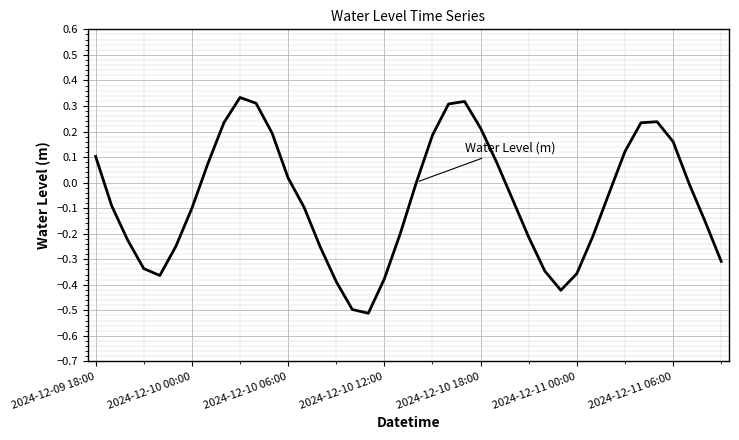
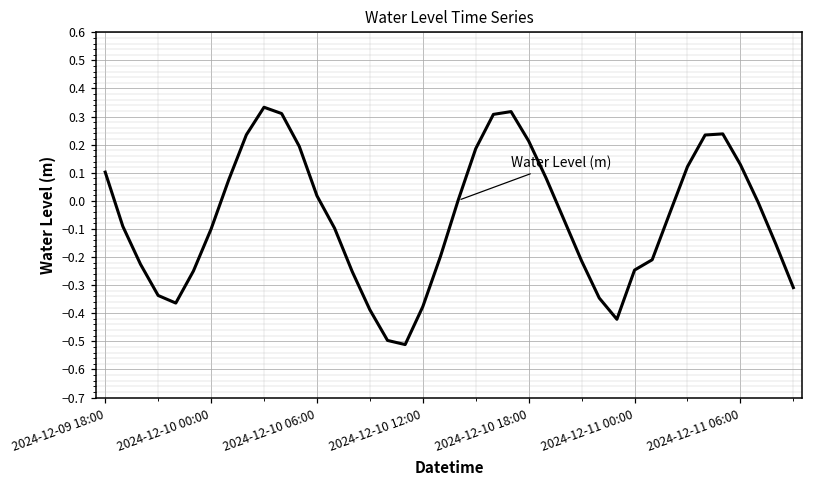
  {
    "2024-12-09 18:00": 0.10,
    "2024-12-10 00:00": -0.10,
    "2024-12-10 06:00": 0.02,
    "2024-12-10 12:00": -0.38,
    "2024-12-10 18:00": 0.21,
-   "2024-12-11 00:00": -0.36,
-   "2024-12-11 06:00": 0.16
+   "2024-12-11 00:00": -0.25,
+   "2024-12-11 06:00": 0.13
  }
